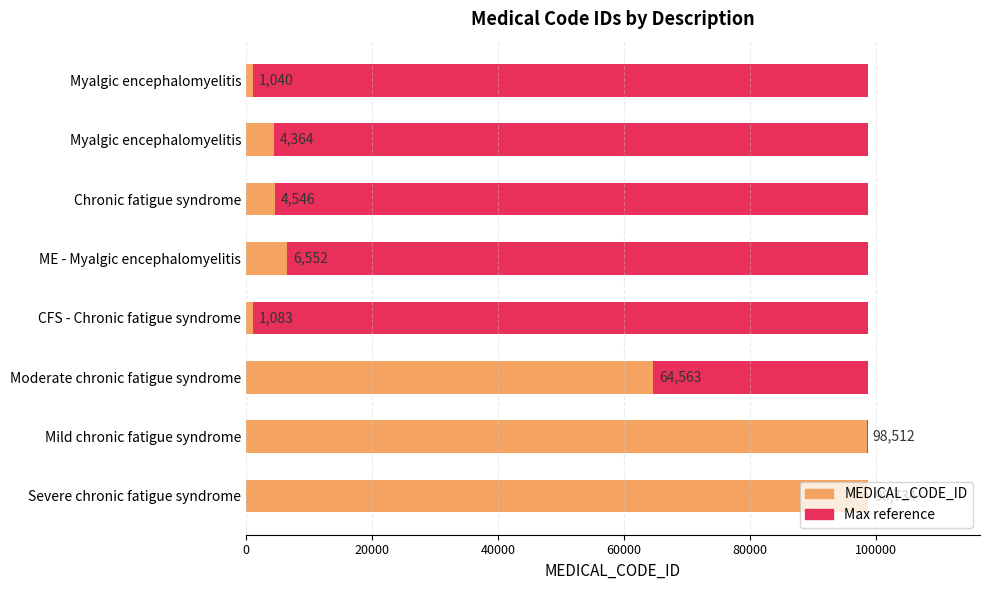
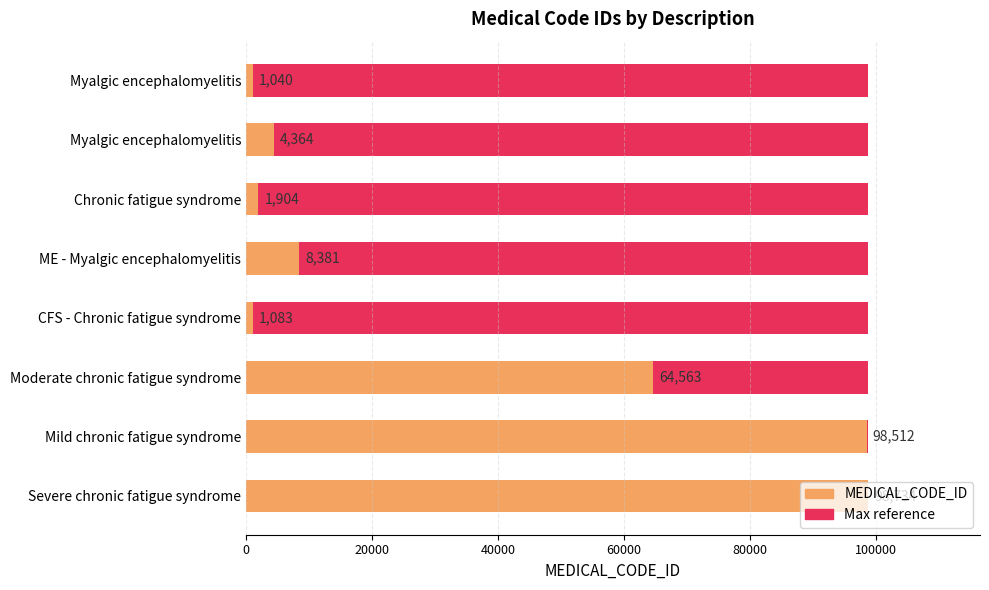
  {
    "MEDICAL_CODE_ID": {
-     "Chronic fatigue syndrome": "4,546",
-     "ME - Myalgic encephalomyelitis": "6,552",
+     "Chronic fatigue syndrome": "1,904",
+     "ME - Myalgic encephalomyelitis": "8,381",
      "Mild chronic fatigue syndrome": "98,512"
    }
  }
